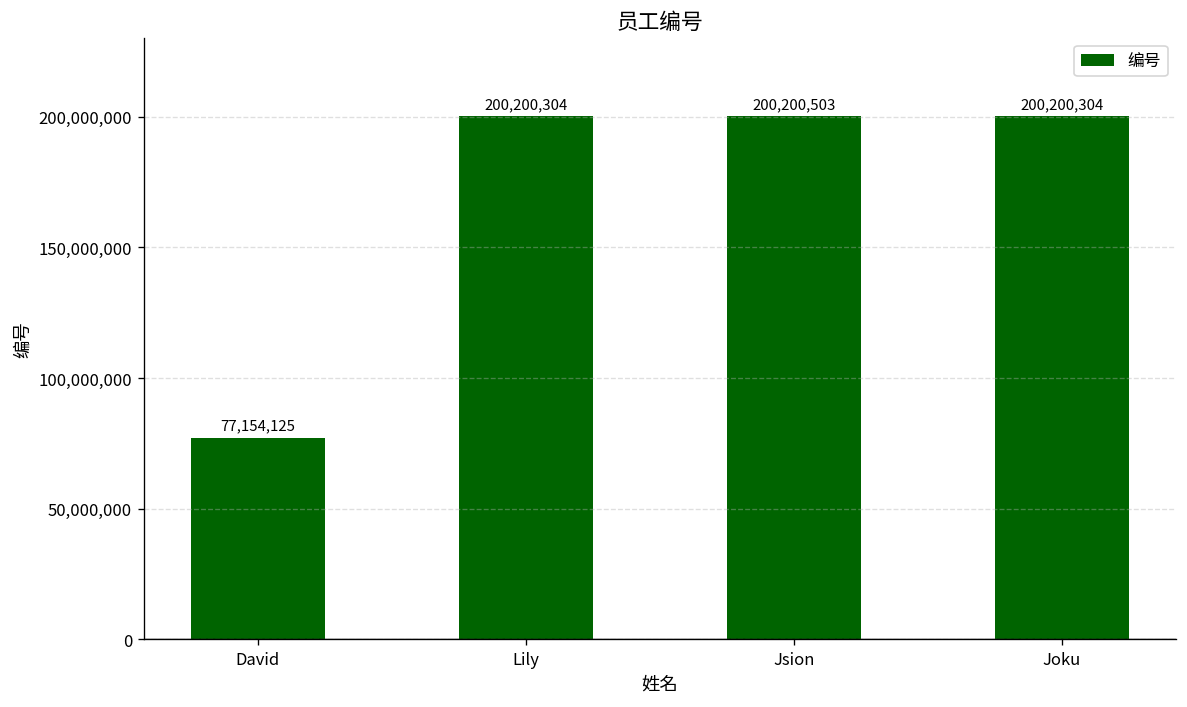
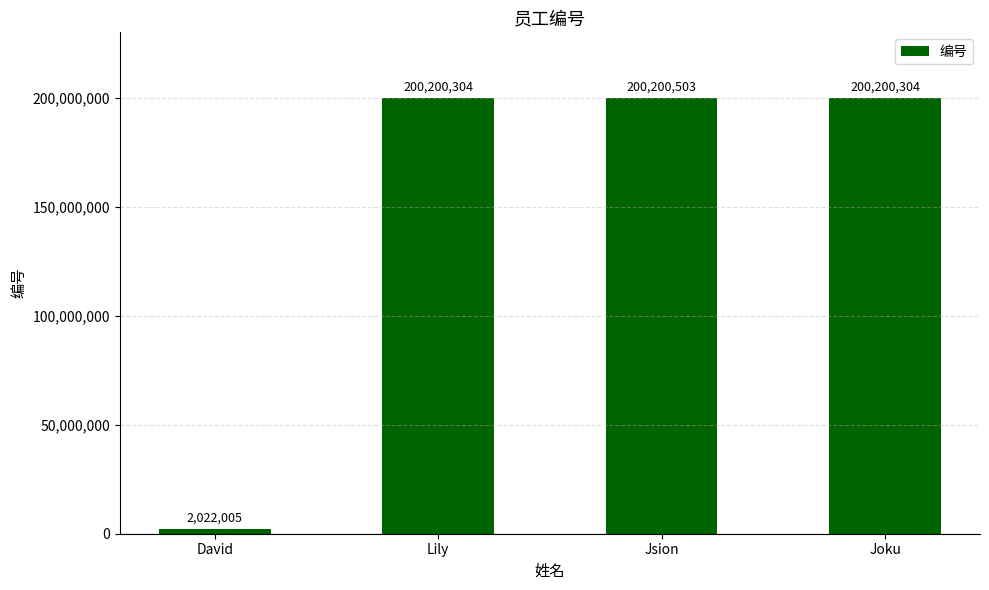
  {
-   "David": "77,154,125",
+   "David": "2,022,005",
    "Lily": "200,200,304",
    "Jsion": "200,200,503",
    "Joku": "200,200,304"
  }
